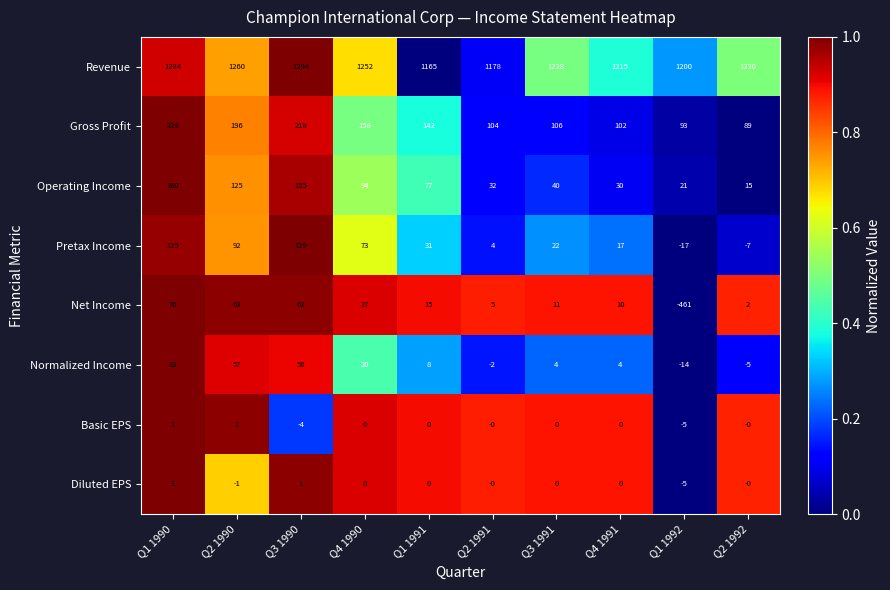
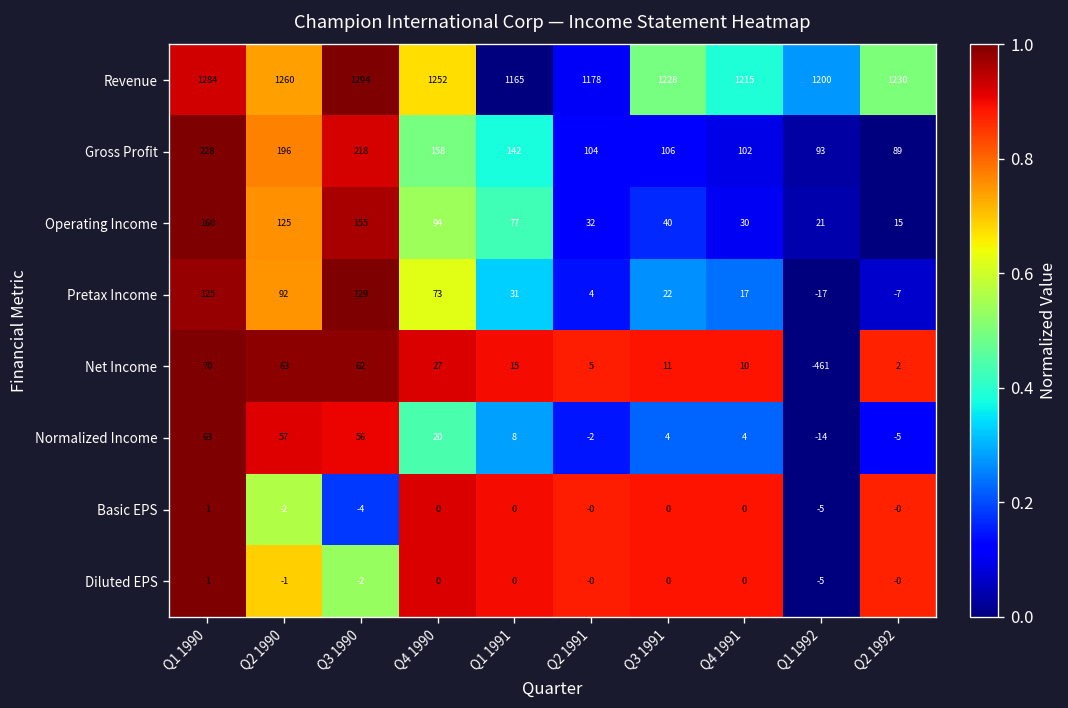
  {
    "Revenue": {
      "Q1 1990": 1284,
      "Q2 1990": 1260,
      "Q3 1990": 1294,
      "Q4 1990": 1252,
      "Q1 1991": 1165,
      "Q2 1991": 1178,
      "Q3 1991": 1228,
      "Q4 1991": 1215,
      "Q1 1992": 1200,
      "Q2 1992": 1230
    },
    "Gross Profit": {
      "Q1 1990": 228,
      "Q2 1990": 196,
      "Q3 1990": 218,
      "Q4 1990": 158,
      "Q1 1991": 142,
      "Q2 1991": 104,
      "Q3 1991": 106,
      "Q4 1991": 102,
      "Q1 1992": 93,
      "Q2 1992": 89
    },
    "Operating Income": {
      "Q1 1990": 160,
      "Q2 1990": 125,
      "Q3 1990": 155,
      "Q4 1990": 94,
      "Q1 1991": 77,
      "Q2 1991": 32,
      "Q3 1991": 40,
      "Q4 1991": 30,
      "Q1 1992": 21,
      "Q2 1992": 15
    },
    "Pretax Income": {
      "Q1 1990": 125,
      "Q2 1990": 92,
      "Q3 1990": 129,
      "Q4 1990": 73,
      "Q1 1991": 31,
      "Q2 1991": 4,
      "Q3 1991": 22,
      "Q4 1991": 17,
      "Q1 1992": -17,
      "Q2 1992": -7
    },
    "Net Income": {
      "Q1 1990": 70,
      "Q2 1990": 63,
      "Q3 1990": 62,
      "Q4 1990": 27,
      "Q1 1991": 15,
      "Q2 1991": 5,
      "Q3 1991": 11,
      "Q4 1991": 10,
      "Q1 1992": -461,
      "Q2 1992": 2
    },
    "Normalized Income": {
      "Q1 1990": 63,
      "Q2 1990": 57,
      "Q3 1990": 56,
      "Q4 1990": 20,
      "Q1 1991": 8,
      "Q2 1991": -2,
      "Q3 1991": 4,
      "Q4 1991": 4,
      "Q1 1992": -14,
      "Q2 1992": -5
    },
    "Basic EPS": {
      "Q1 1990": 1,
-     "Q2 1990": 1,
+     "Q2 1990": -2,
      "Q3 1990": -4,
      "Q4 1990": 0,
      "Q1 1991": 0,
      "Q2 1991": -0,
      "Q3 1991": 0,
      "Q4 1991": 0,
      "Q1 1992": -5,
      "Q2 1992": -0
    },
    "Diluted EPS": {
      "Q1 1990": 1,
      "Q2 1990": -1,
-     "Q3 1990": 1,
+     "Q3 1990": -2,
      "Q4 1990": 0,
      "Q1 1991": 0,
      "Q2 1991": -0,
      "Q3 1991": 0,
      "Q4 1991": 0,
      "Q1 1992": -5,
      "Q2 1992": -0
    }
  }
